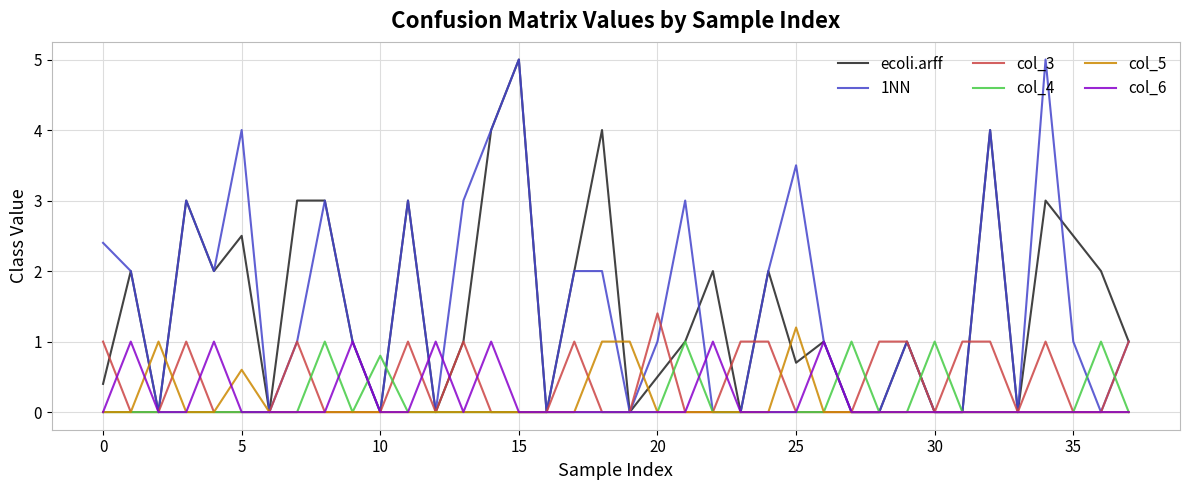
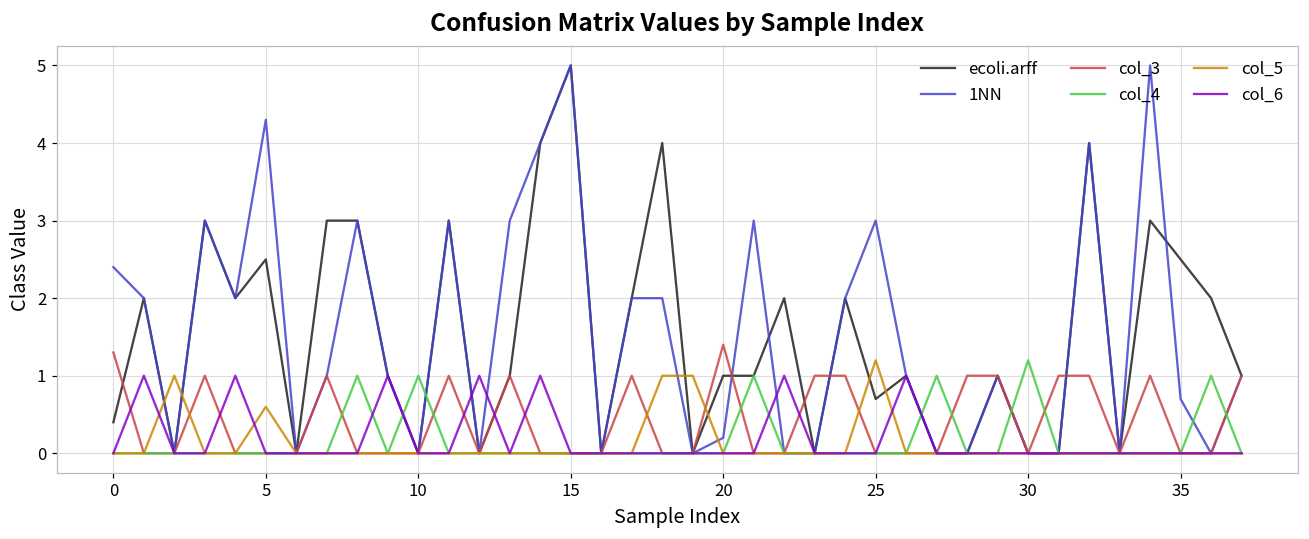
  {
    "ecoli.arff": {
      "0": 0.4,
      "5": 2.5,
-     "20": 0.5,
+     "20": 1.0,
      "25": 0.7,
      "35": 2.5
    },
    "1NN": {
      "0": 2.4,
-     "5": 4.0,
-     "20": 1.0,
-     "25": 3.5,
-     "35": 1.0
+     "5": 4.3,
+     "20": 0.2,
+     "25": 3.0,
+     "35": 0.7
    },
    "col_3": {
-     "0": 1.0,
+     "0": 1.3,
      "20": 1.4
    },
    "col_4": {
-     "10": 0.8,
-     "30": 1.0
+     "10": 1.0,
+     "30": 1.2
    },
    "col_5": {
      "5": 0.6,
      "25": 1.2
    }
  }
